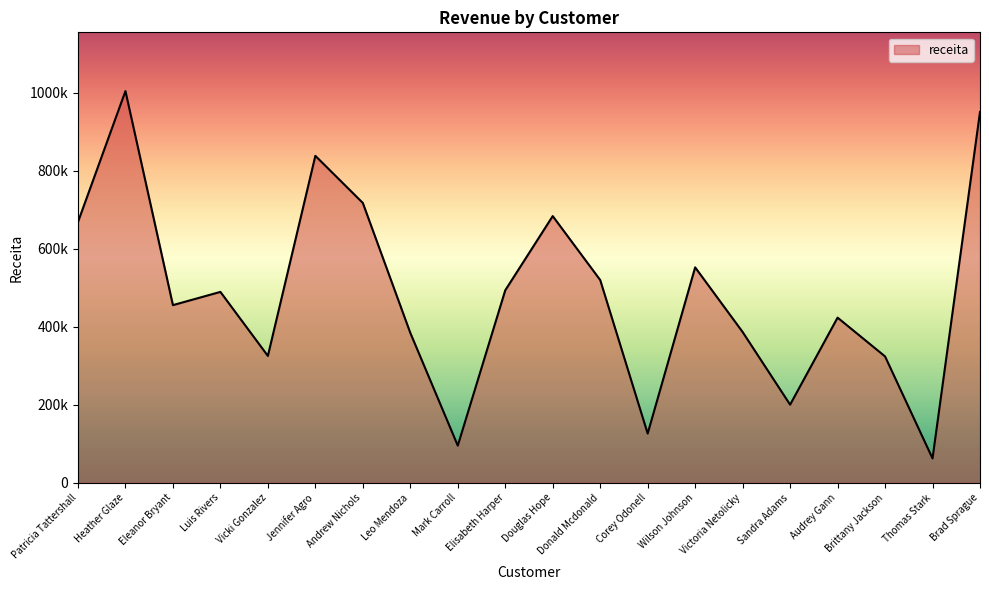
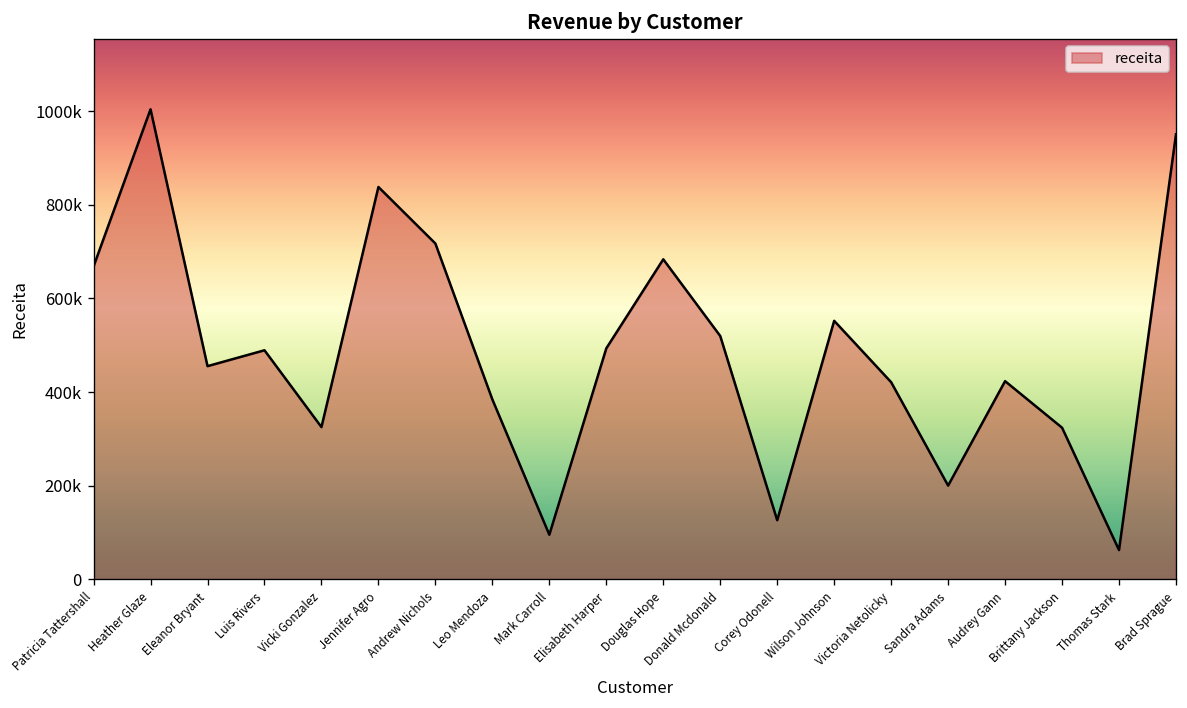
  {
    "Patricia Tattershall": 670000,
    "Heather Glaze": 1000000,
    "Eleanor Bryant": 460000,
    "Luis Rivers": 490000,
    "Vicki Gonzalez": 330000,
    "Jennifer Agro": 840000,
    "Andrew Nichols": 720000,
    "Leo Mendoza": 380000,
    "Mark Carroll": 100000,
    "Elisabeth Harper": 490000,
    "Douglas Hope": 680000,
    "Donald Mcdonald": 520000,
    "Corey Odonell": 130000,
    "Wilson Johnson": 550000,
-   "Victoria Netolicky": 390000,
+   "Victoria Netolicky": 420000,
    "Sandra Adams": 200000,
    "Audrey Gann": 420000,
    "Brittany Jackson": 320000,
    "Thomas Stark": 60000,
    "Brad Sprague": 950000
  }
